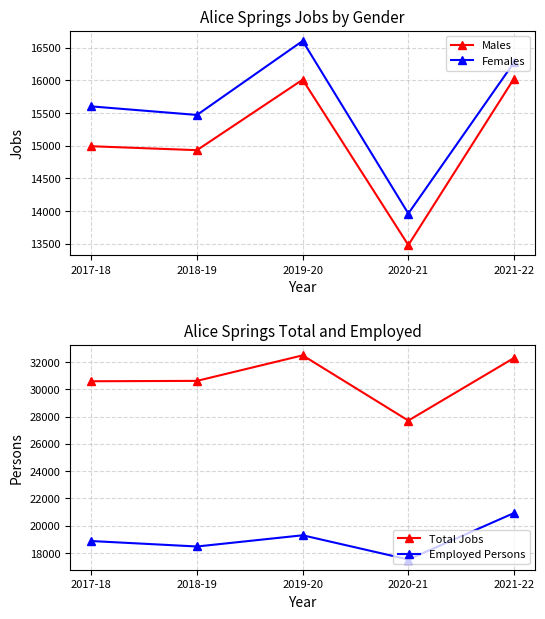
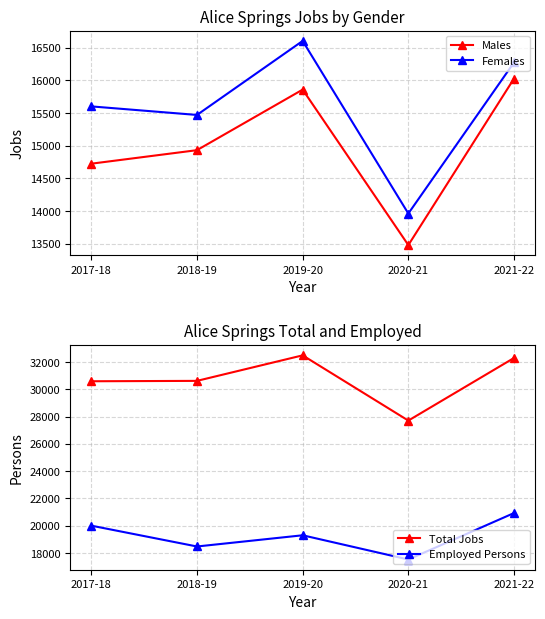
  {
    "Alice Springs Jobs by Gender": {
      "Males": {
-       "2017-18": 15000,
+       "2017-18": 14700,
        "2018-19": 14900,
-       "2019-20": 16000,
+       "2019-20": 15900,
        "2020-21": 13500,
        "2021-22": 16000
      },
      "Females": {
        "2017-18": 15600,
        "2018-19": 15500,
        "2019-20": 16600,
        "2020-21": 14000
      }
    },
    "Alice Springs Total and Employed": {
      "Total Jobs": {
        "2017-18": 30600,
        "2018-19": 30600,
        "2019-20": 32500,
        "2020-21": 27700,
        "2021-22": 32300
      },
      "Employed Persons": {
-       "2017-18": 18900,
+       "2017-18": 20000,
        "2018-19": 18500,
        "2019-20": 19300,
        "2021-22": 20900
      }
    }
  }
